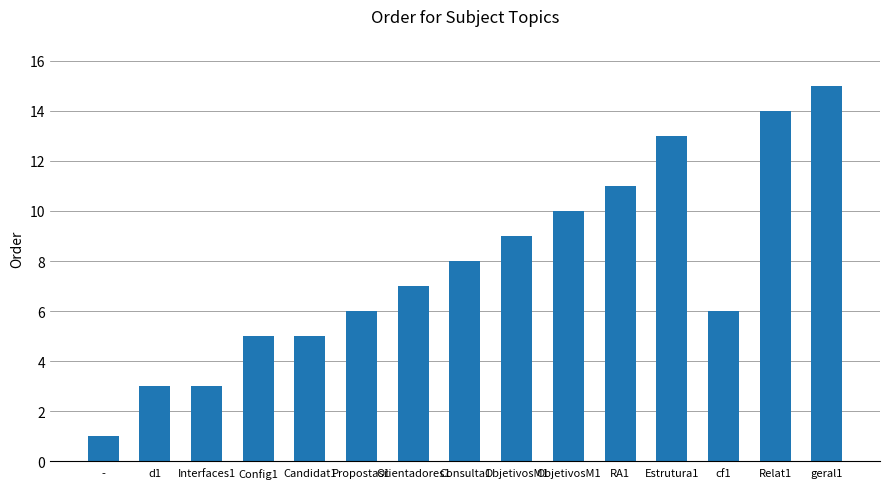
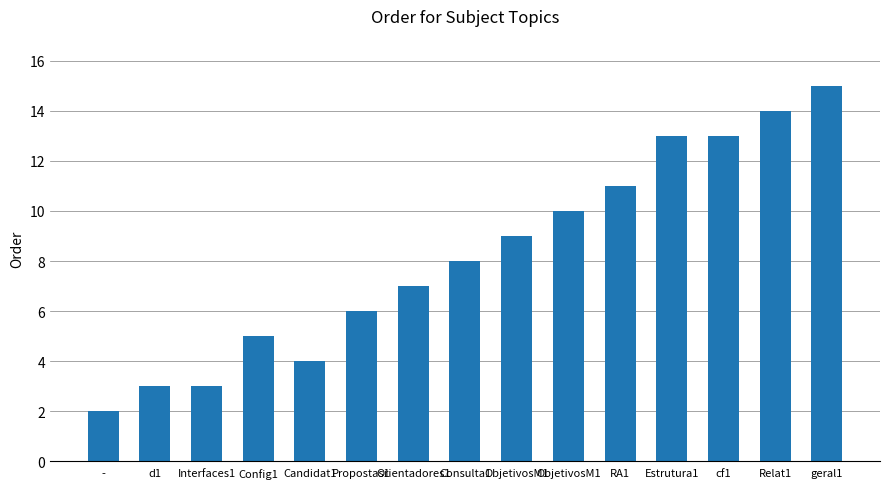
  {
-   "-": 1,
+   "-": 2,
    "d1": 3,
    "Interfaces1": 3,
    "Config1": 5,
-   "Candidat1": 5,
+   "Candidat1": 4,
    "RA1": 11,
    "Estrutura1": 13,
-   "cf1": 6,
+   "cf1": 13,
    "Relat1": 14,
    "geral1": 15
  }
